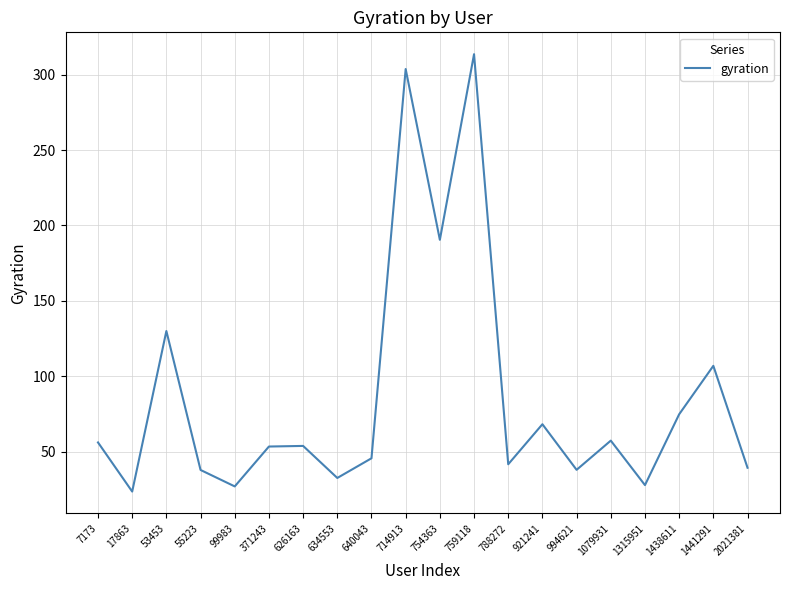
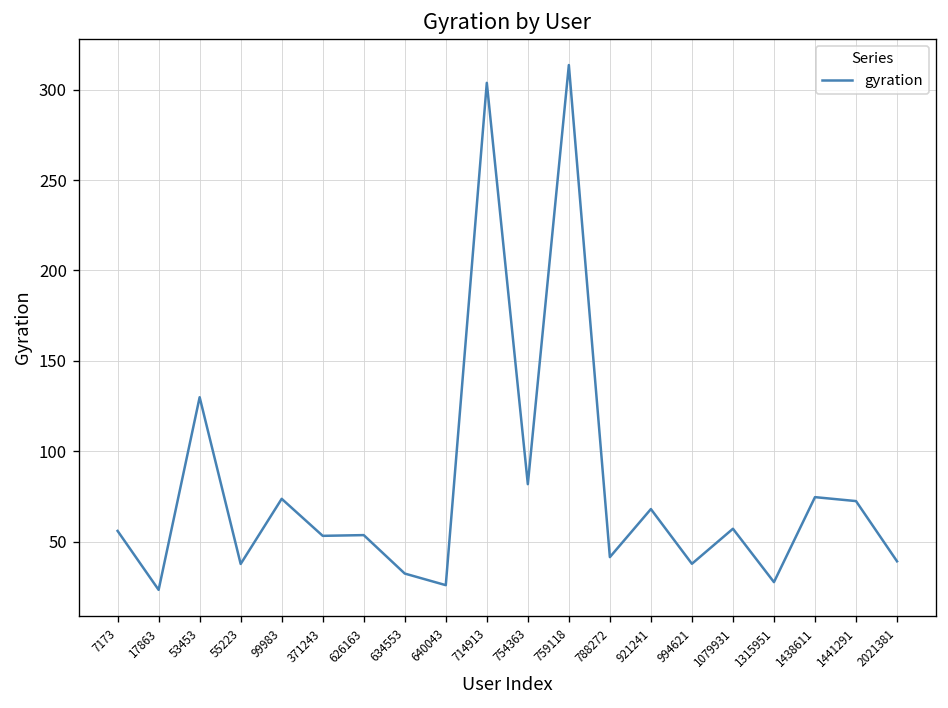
  {
    "7173": 56,
    "17863": 23,
    "53453": 130,
    "55223": 38,
-   "99983": 27,
+   "99983": 74,
    "371243": 53,
    "626163": 54,
    "634553": 32,
-   "640043": 46,
+   "640043": 26,
    "714913": 304,
-   "754363": 190,
+   "754363": 82,
    "759118": 314,
    "788272": 42,
    "921241": 68,
    "994621": 38,
    "1079931": 57,
    "1315951": 28,
    "1438611": 75,
-   "1441291": 107,
+   "1441291": 73,
    "2021381": 39
  }
